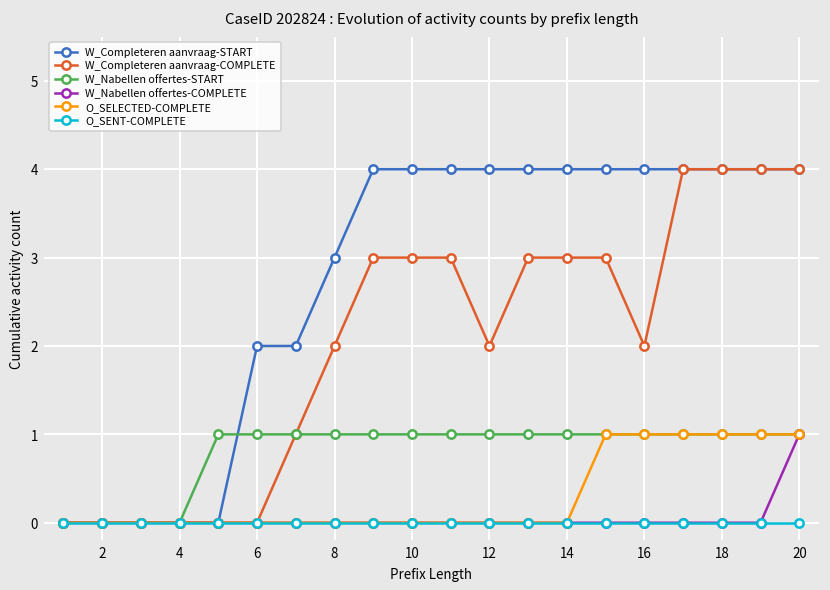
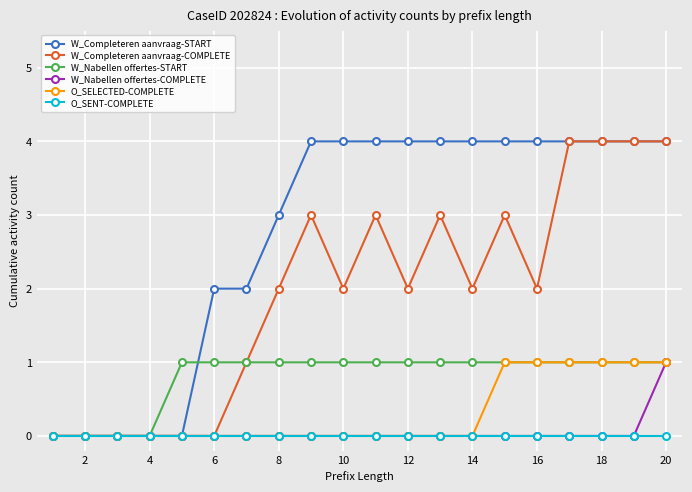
  {
    "W_Completeren aanvraag-START": {
      "6": 2,
      "8": 3,
      "10": 4,
      "12": 4,
      "14": 4,
      "16": 4
    },
    "W_Completeren aanvraag-COMPLETE": {
      "8": 2,
-     "10": 3,
+     "10": 2,
      "12": 2,
-     "14": 3,
+     "14": 2,
      "16": 2
    },
    "W_Nabellen offertes-START": {
      "6": 1,
      "8": 1,
      "10": 1,
      "12": 1,
      "14": 1
    },
    "O_SENT-COMPLETE": {
      "20": 0
    }
  }
